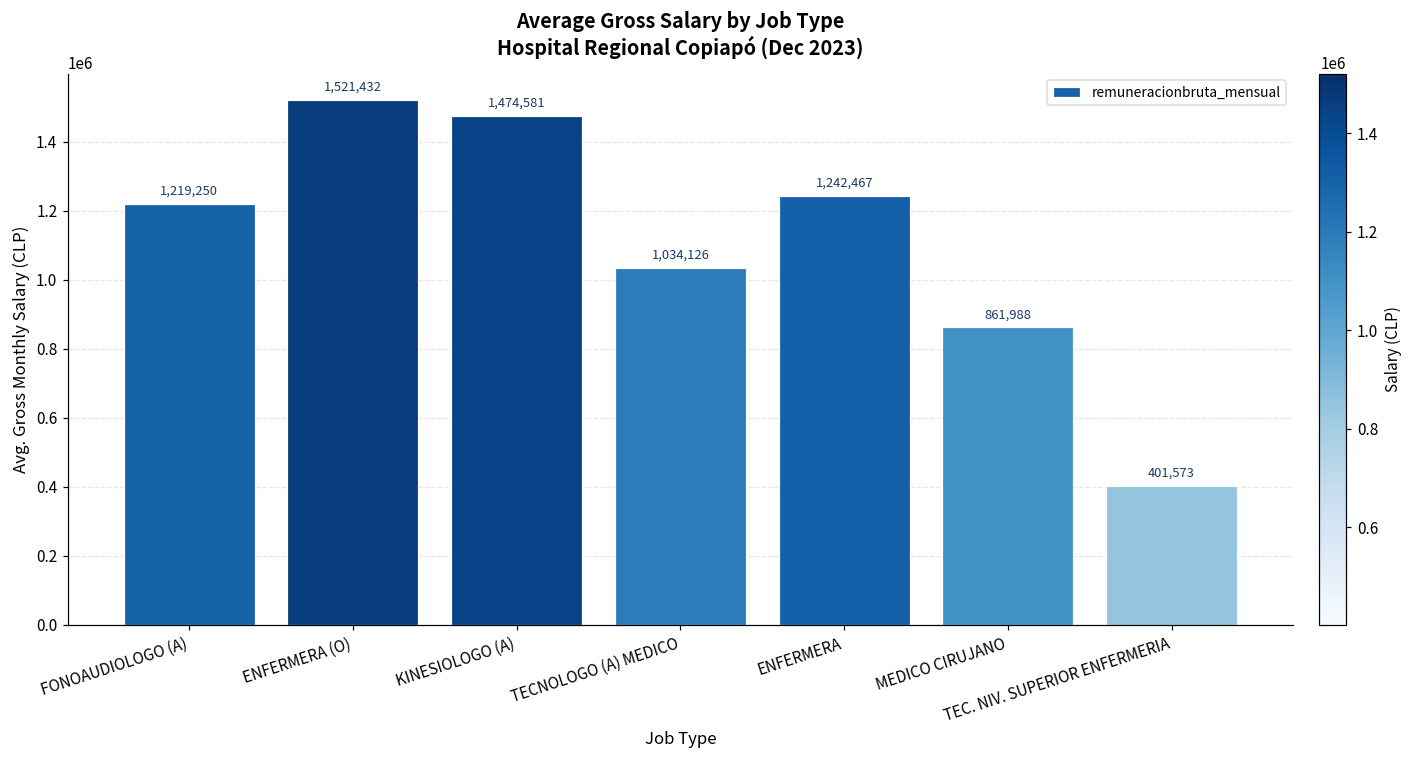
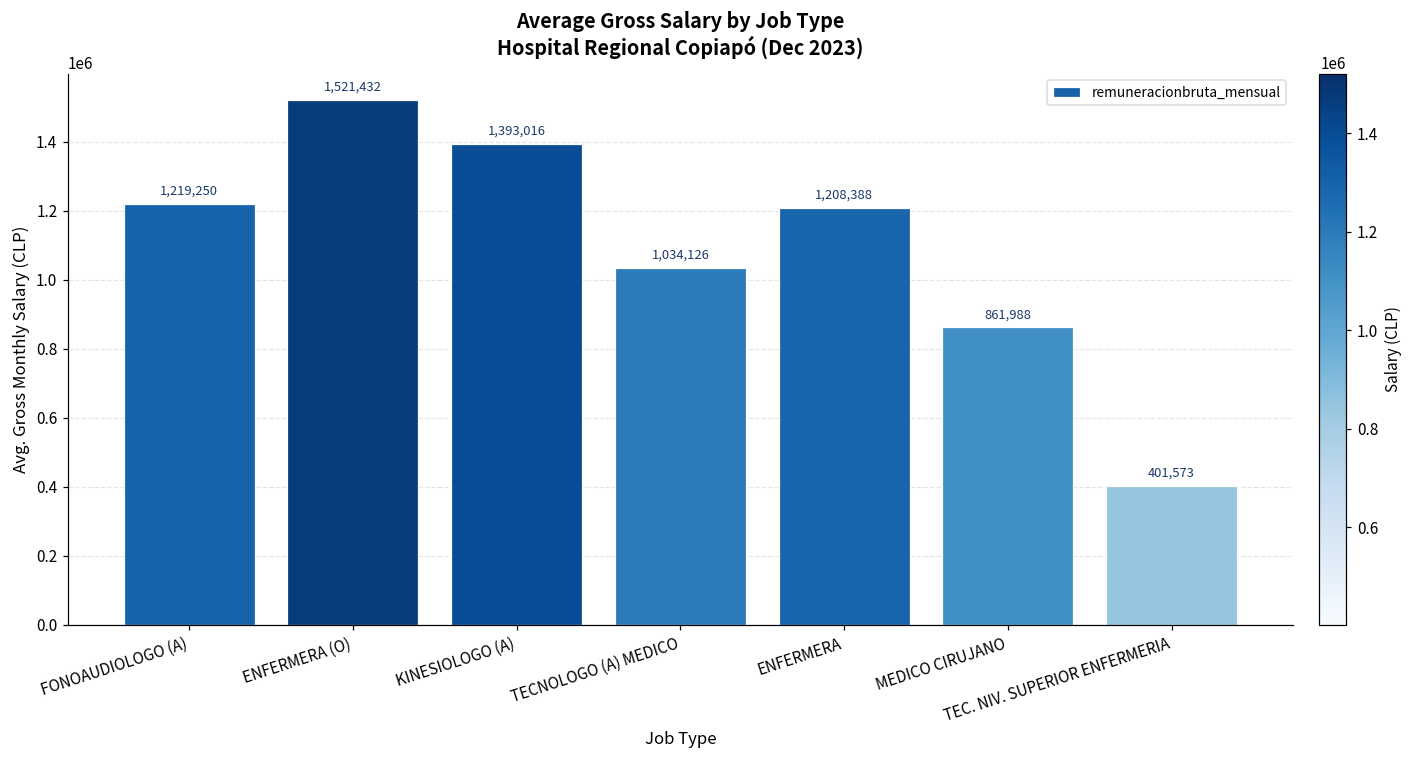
  {
    "FONOAUDIOLOGO (A)": "1,219,250",
    "ENFERMERA (O)": "1,521,432",
-   "KINESIOLOGO (A)": "1,474,581",
+   "KINESIOLOGO (A)": "1,393,016",
    "TECNOLOGO (A) MEDICO": "1,034,126",
-   "ENFERMERA": "1,242,467",
+   "ENFERMERA": "1,208,388",
    "MEDICO CIRUJANO": "861,988",
    "TEC. NIV. SUPERIOR ENFERMERIA": "401,573"
  }
